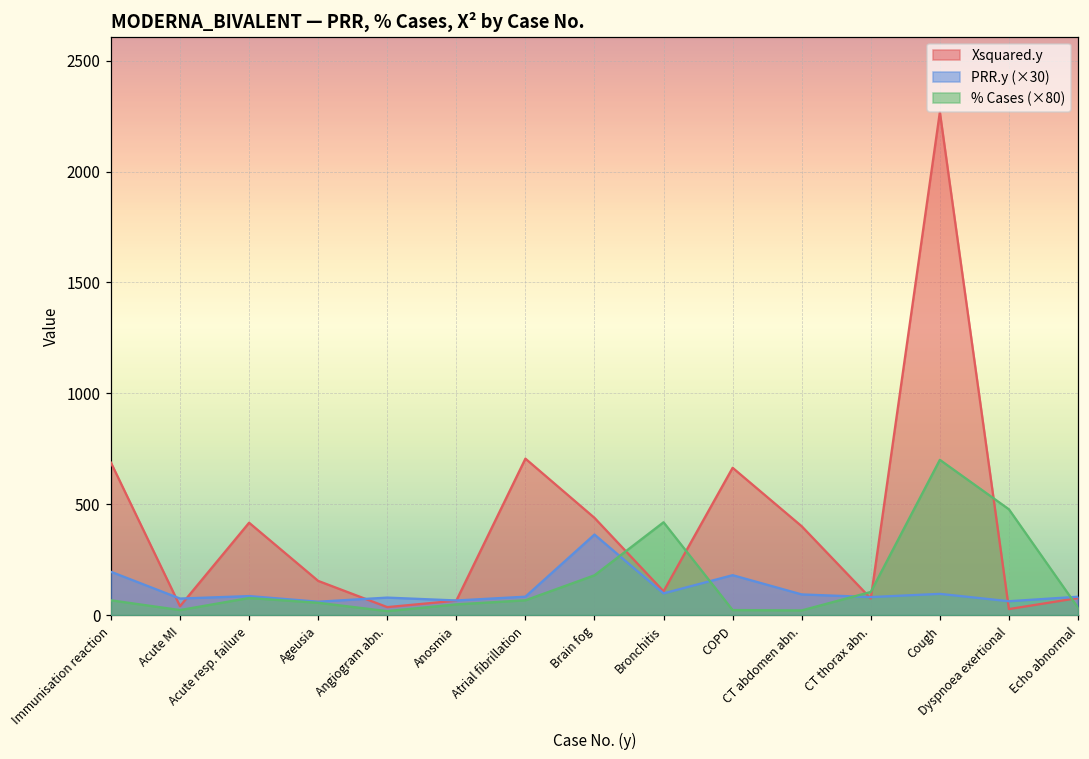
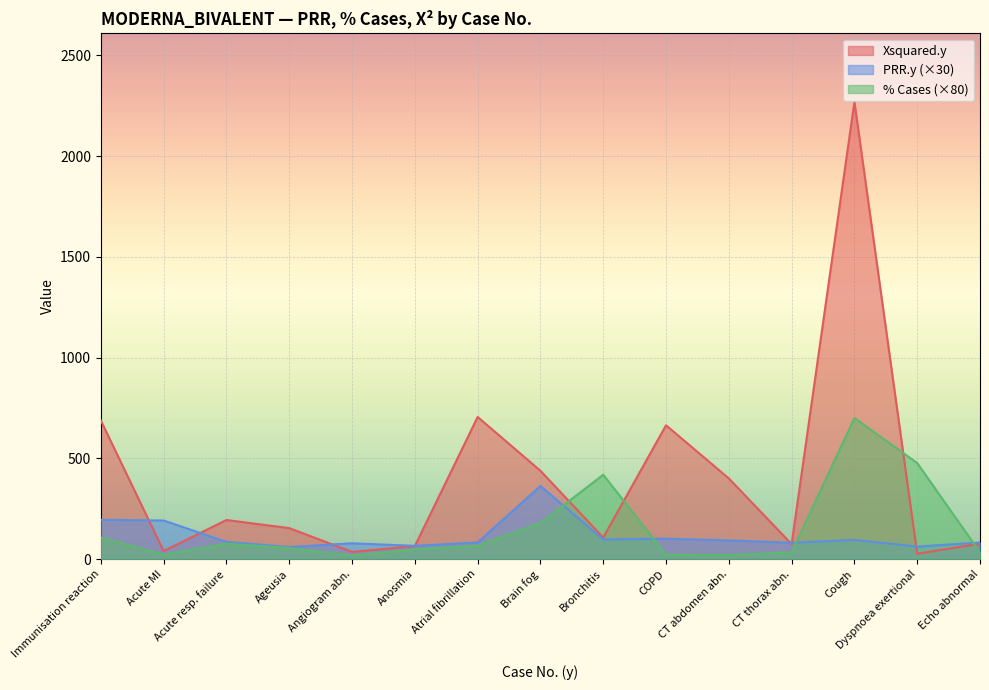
  {
    "Xsquared.y": {
      "Immunisation reaction": 690,
      "Acute MI": 40,
-     "Acute resp. failure": 420,
+     "Acute resp. failure": 190,
      "Ageusia": 150,
      "Angiogram abn.": 40,
      "Atrial fibrillation": 710,
      "Brain fog": 440,
      "COPD": 660,
      "CT abdomen abn.": 400,
      "Cough": 2270,
      "Dyspnoea exertional": 30
    },
    "PRR.y (×30)": {
      "Immunisation reaction": 200,
-     "Acute MI": 70,
+     "Acute MI": 190,
      "Angiogram abn.": 80,
      "Atrial fibrillation": 80,
      "Brain fog": 360,
-     "COPD": 180,
+     "COPD": 100,
      "CT abdomen abn.": 90,
      "Cough": 100,
      "Dyspnoea exertional": 60
    },
    "% Cases (×80)": {
-     "Immunisation reaction": 70,
+     "Immunisation reaction": 110,
      "Acute MI": 20,
      "Angiogram abn.": 20,
      "Anosmia": 50,
      "Atrial fibrillation": 70,
      "Brain fog": 180,
      "Bronchitis": 420,
      "COPD": 20,
      "CT abdomen abn.": 20,
-     "CT thorax abn.": 100,
+     "CT thorax abn.": 30,
      "Cough": 700,
      "Dyspnoea exertional": 480,
      "Echo abnormal": 30
    }
  }
